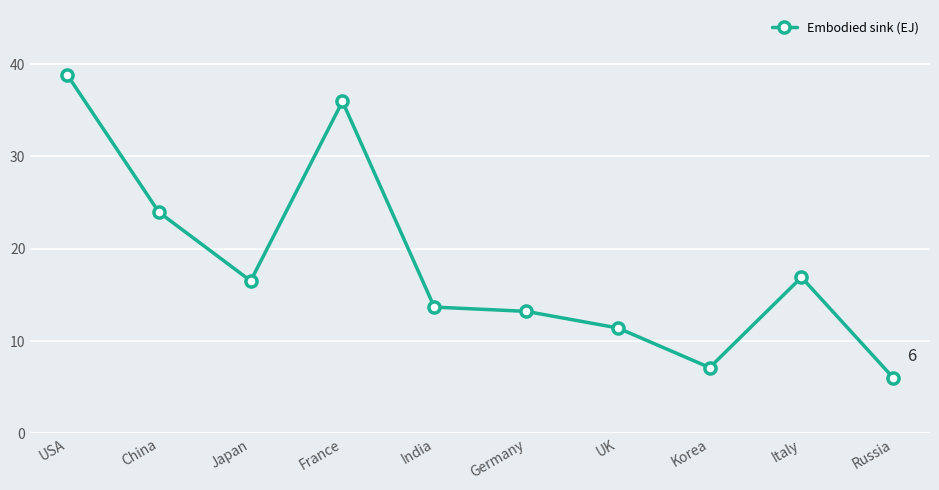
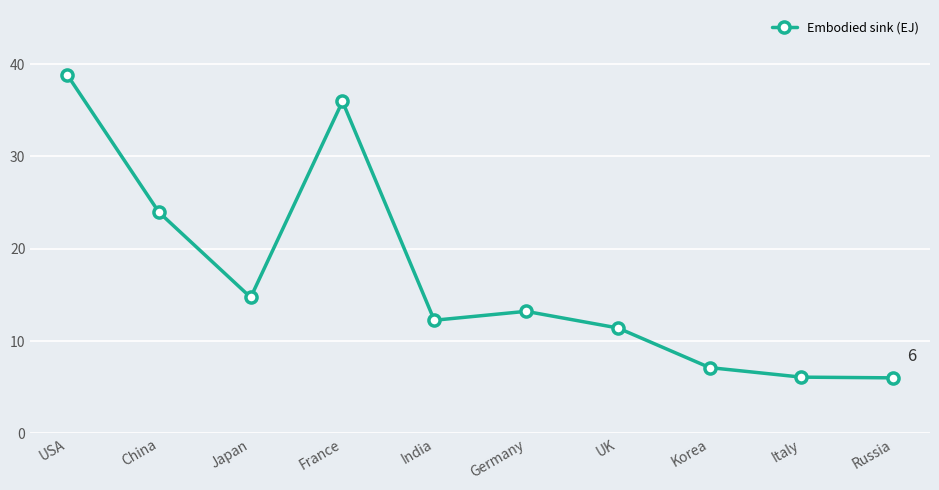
  {
    "USA": 39,
    "China": 24,
-   "Japan": 17,
+   "Japan": 15,
    "France": 36,
-   "India": 14,
+   "India": 12,
    "Germany": 13,
    "UK": 11,
    "Korea": 7,
-   "Italy": 17
+   "Italy": 6
  }
